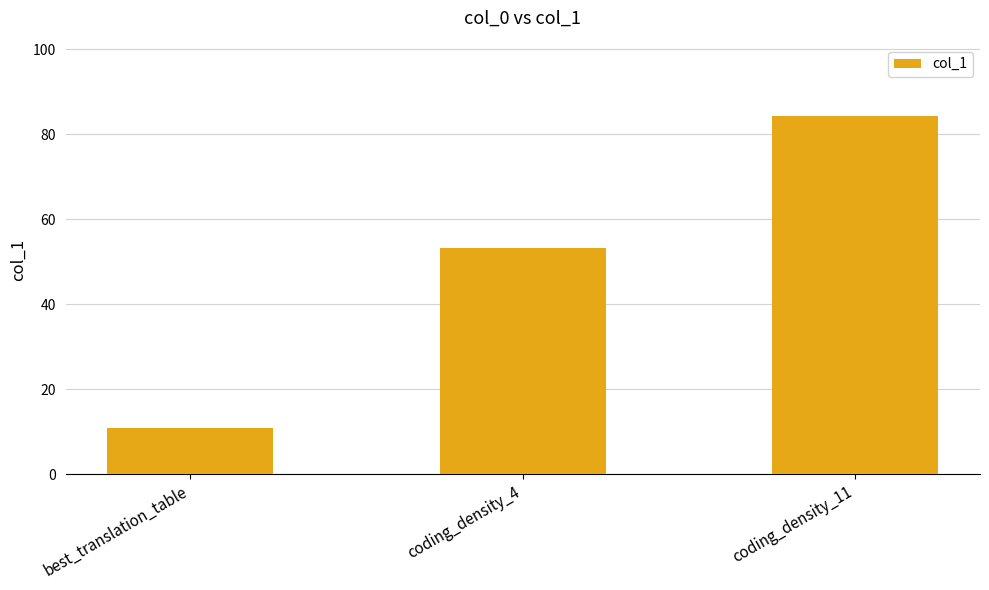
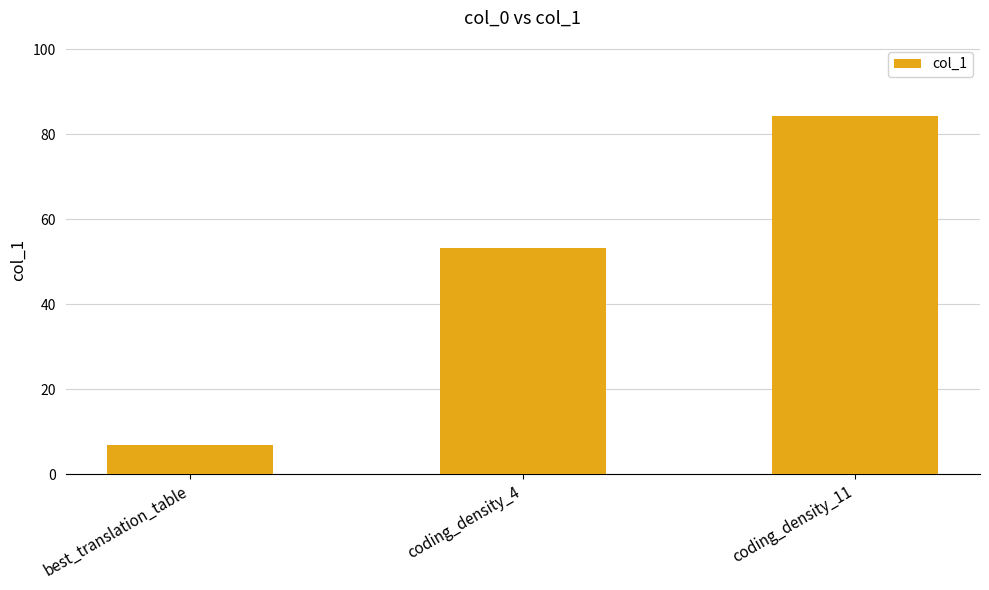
  {
-   "best_translation_table": 11,
+   "best_translation_table": 7,
    "coding_density_4": 53,
    "coding_density_11": 84
  }
